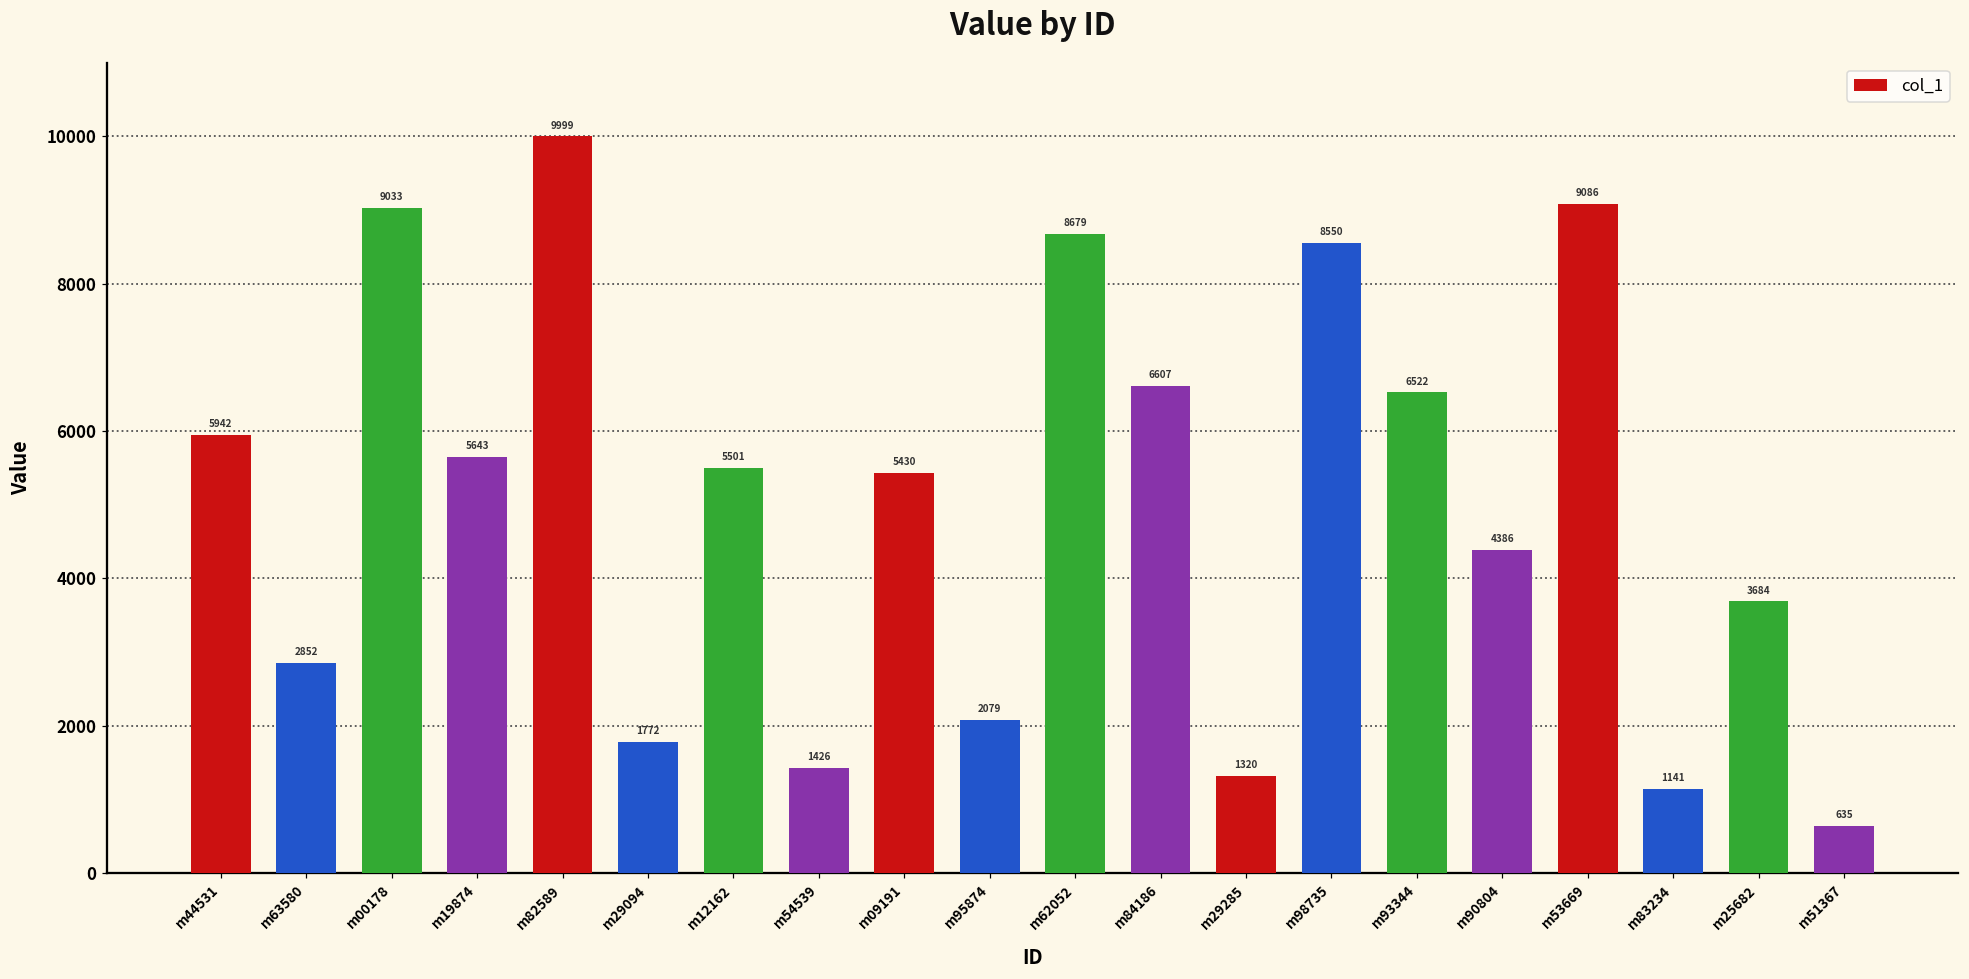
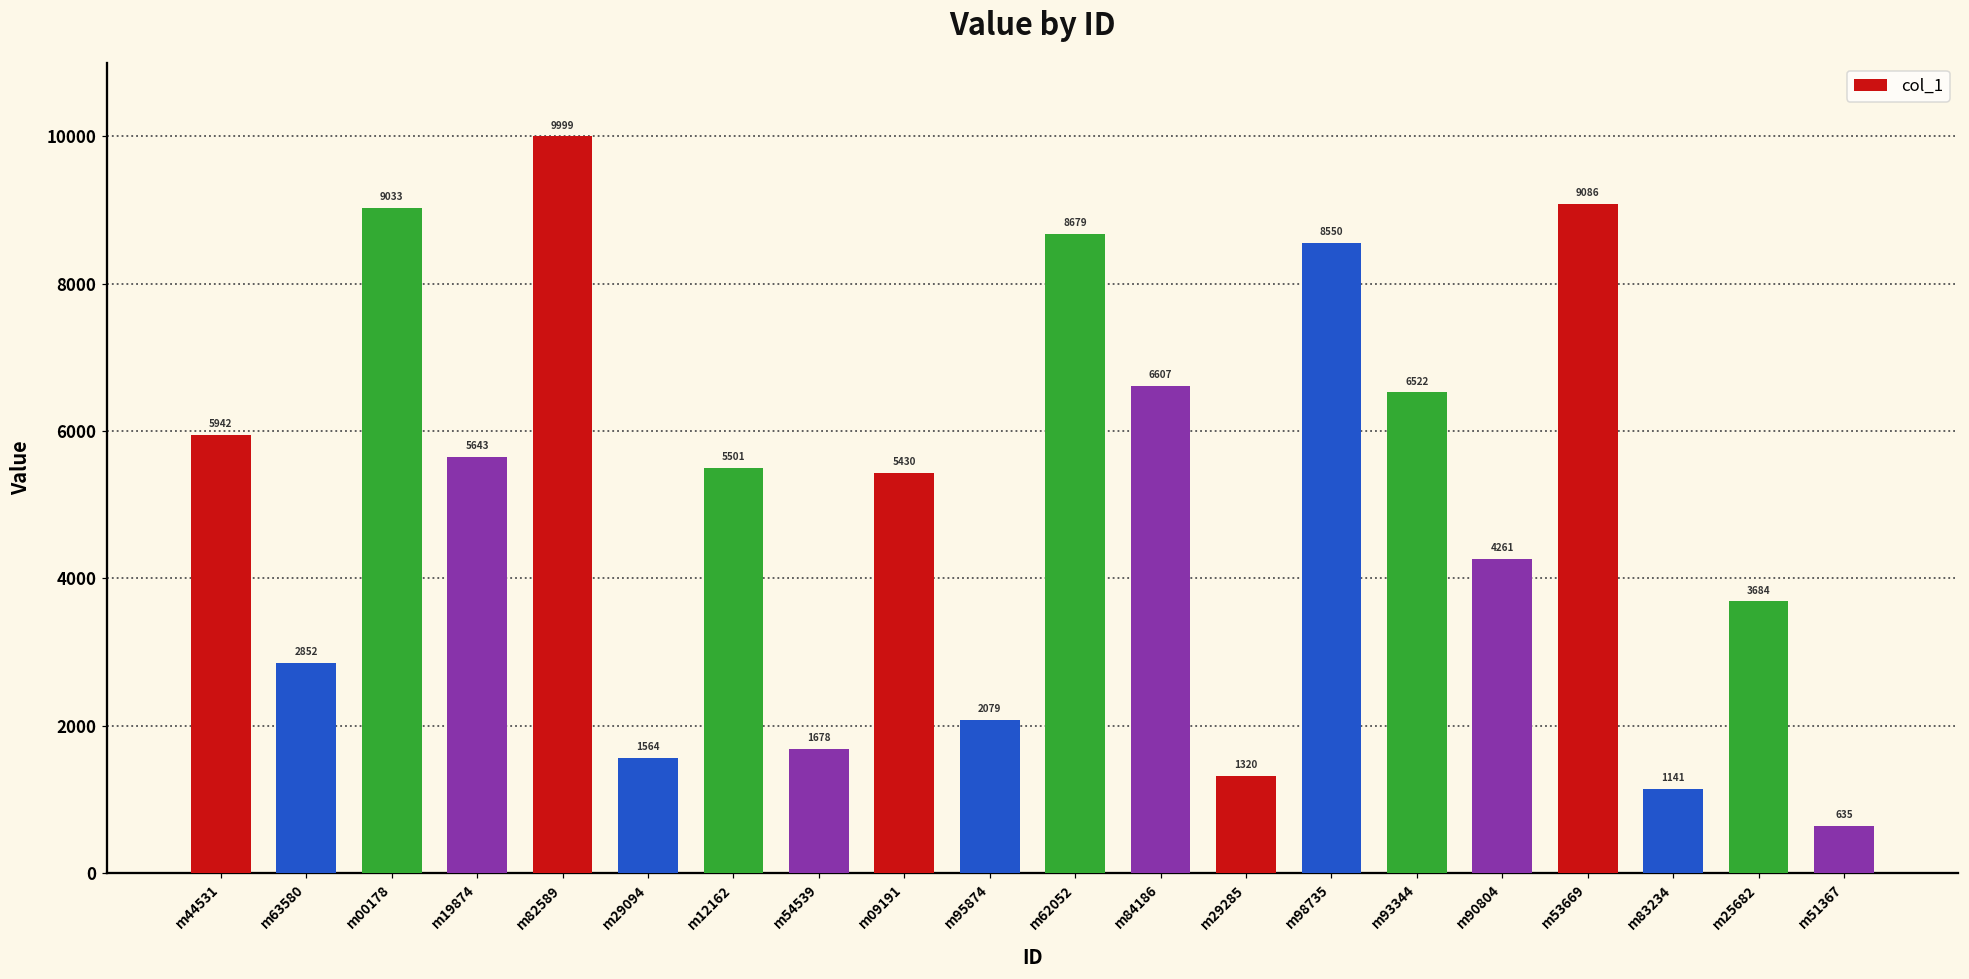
  {
    "m44531": 5942,
    "m63580": 2852,
    "m00178": 9033,
    "m19874": 5643,
    "m82589": 9999,
-   "m29094": 1772,
+   "m29094": 1564,
    "m12162": 5501,
-   "m54539": 1426,
+   "m54539": 1678,
    "m09191": 5430,
    "m95874": 2079,
    "m62052": 8679,
    "m84186": 6607,
    "m29285": 1320,
    "m98735": 8550,
    "m93344": 6522,
-   "m90804": 4386,
+   "m90804": 4261,
    "m53669": 9086,
    "m83234": 1141,
    "m25682": 3684,
    "m51367": 635
  }
